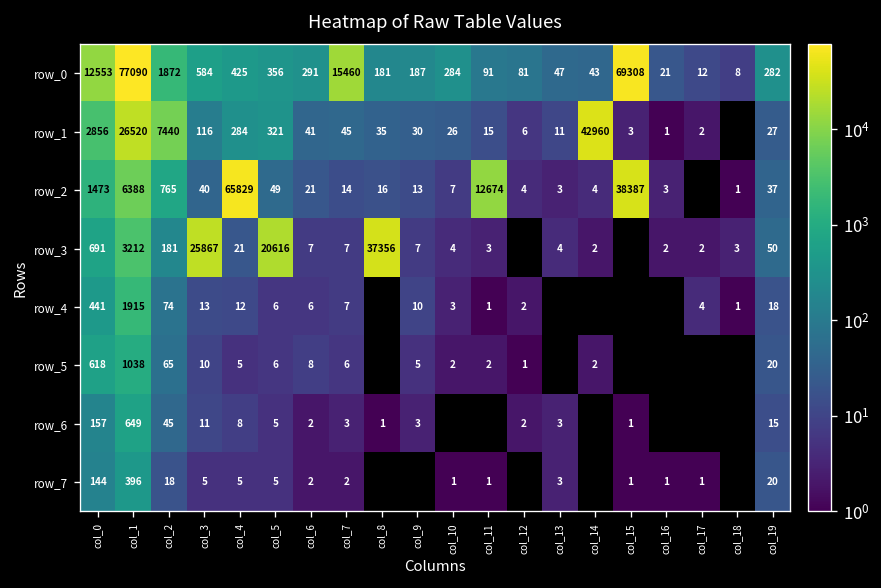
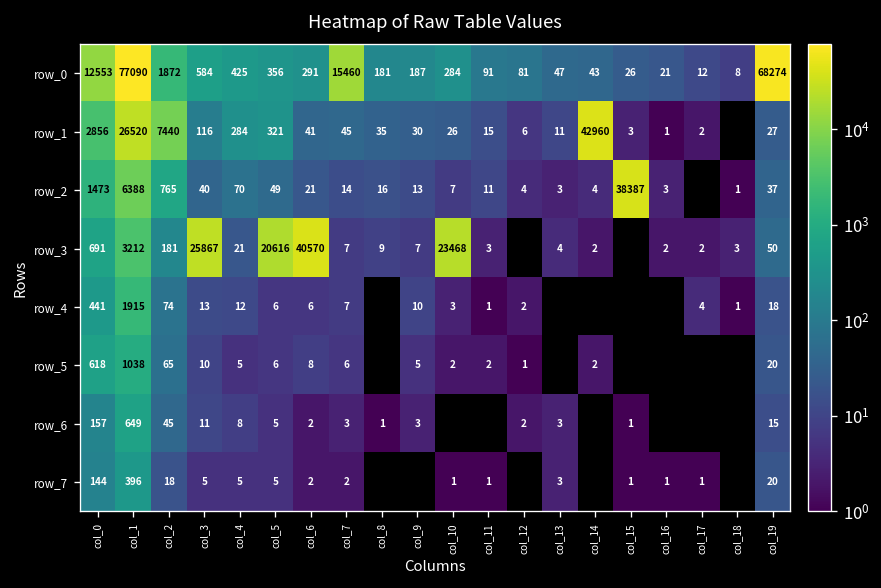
  {
    "row_0": {
      "col_0": 12553,
      "col_1": 77090,
      "col_2": 1872,
      "col_3": 584,
      "col_4": 425,
      "col_5": 356,
      "col_6": 291,
      "col_7": 15460,
      "col_8": 181,
      "col_9": 187,
      "col_10": 284,
      "col_11": 91,
      "col_12": 81,
      "col_13": 47,
      "col_14": 43,
-     "col_15": 69308,
+     "col_15": 26,
      "col_16": 21,
      "col_17": 12,
      "col_18": 8,
-     "col_19": 282
+     "col_19": 68274
    },
    "row_1": {
      "col_0": 2856,
      "col_1": 26520,
      "col_2": 7440,
      "col_3": 116,
      "col_4": 284,
      "col_5": 321,
      "col_6": 41,
      "col_7": 45,
      "col_8": 35,
      "col_9": 30,
      "col_10": 26,
      "col_11": 15,
      "col_12": 6,
      "col_13": 11,
      "col_14": 42960,
      "col_15": 3,
      "col_16": 1,
      "col_17": 2,
      "col_19": 27
    },
    "row_2": {
      "col_0": 1473,
      "col_1": 6388,
      "col_2": 765,
      "col_3": 40,
-     "col_4": 65829,
+     "col_4": 70,
      "col_5": 49,
      "col_6": 21,
      "col_7": 14,
      "col_8": 16,
      "col_9": 13,
      "col_10": 7,
-     "col_11": 12674,
+     "col_11": 11,
      "col_12": 4,
      "col_13": 3,
      "col_14": 4,
      "col_15": 38387,
      "col_16": 3,
      "col_18": 1,
      "col_19": 37
    },
    "row_3": {
      "col_0": 691,
      "col_1": 3212,
      "col_2": 181,
      "col_3": 25867,
      "col_4": 21,
      "col_5": 20616,
-     "col_6": 7,
+     "col_6": 40570,
      "col_7": 7,
-     "col_8": 37356,
+     "col_8": 9,
      "col_9": 7,
-     "col_10": 4,
+     "col_10": 23468,
      "col_11": 3,
      "col_13": 4,
      "col_14": 2,
      "col_16": 2,
      "col_17": 2,
      "col_18": 3,
      "col_19": 50
    },
    "row_4": {
      "col_0": 441,
      "col_1": 1915,
      "col_2": 74,
      "col_3": 13,
      "col_4": 12,
      "col_5": 6,
      "col_6": 6,
      "col_7": 7,
      "col_9": 10,
      "col_10": 3,
      "col_11": 1,
      "col_12": 2,
      "col_17": 4,
      "col_18": 1,
      "col_19": 18
    },
    "row_5": {
      "col_0": 618,
      "col_1": 1038,
      "col_2": 65,
      "col_3": 10,
      "col_4": 5,
      "col_5": 6,
      "col_6": 8,
      "col_7": 6,
      "col_9": 5,
      "col_10": 2,
      "col_11": 2,
      "col_12": 1,
      "col_14": 2,
      "col_19": 20
    },
    "row_6": {
      "col_0": 157,
      "col_1": 649,
      "col_2": 45,
      "col_3": 11,
      "col_4": 8,
      "col_5": 5,
      "col_6": 2,
      "col_7": 3,
      "col_8": 1,
      "col_9": 3,
      "col_12": 2,
      "col_13": 3,
      "col_15": 1,
      "col_19": 15
    },
    "row_7": {
      "col_0": 144,
      "col_1": 396,
      "col_2": 18,
      "col_3": 5,
      "col_4": 5,
      "col_5": 5,
      "col_6": 2,
      "col_7": 2,
      "col_10": 1,
      "col_11": 1,
      "col_13": 3,
      "col_15": 1,
      "col_16": 1,
      "col_17": 1,
      "col_19": 20
    }
  }
